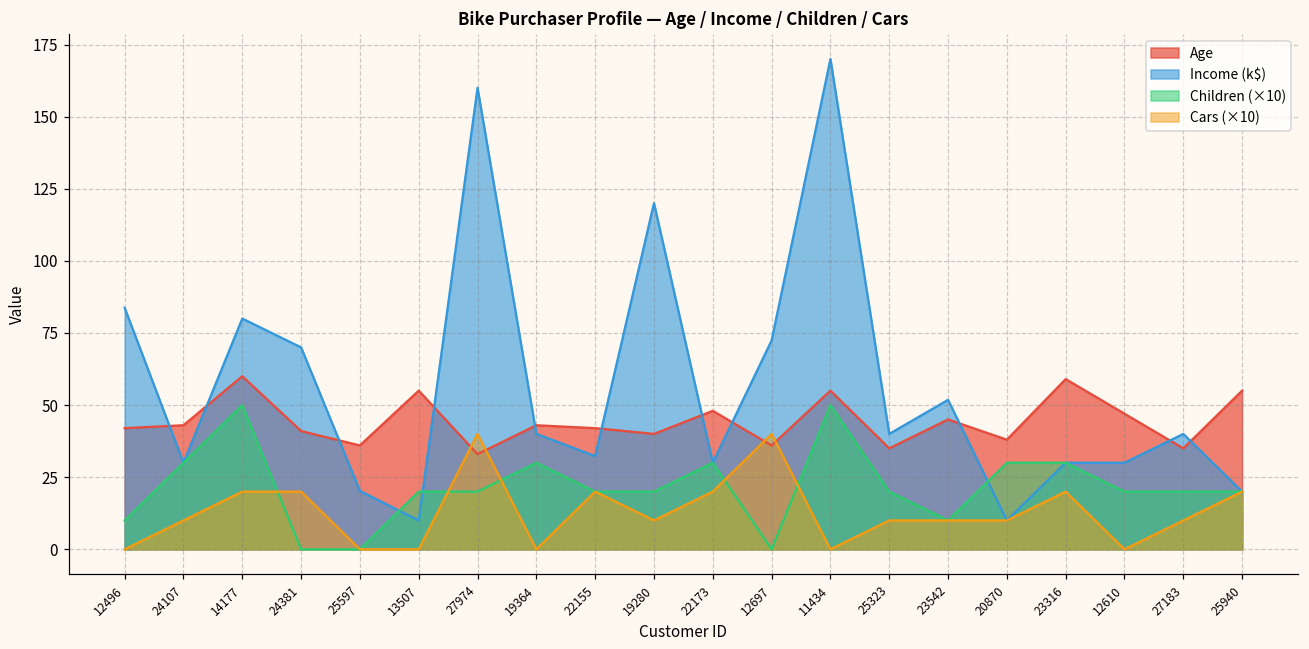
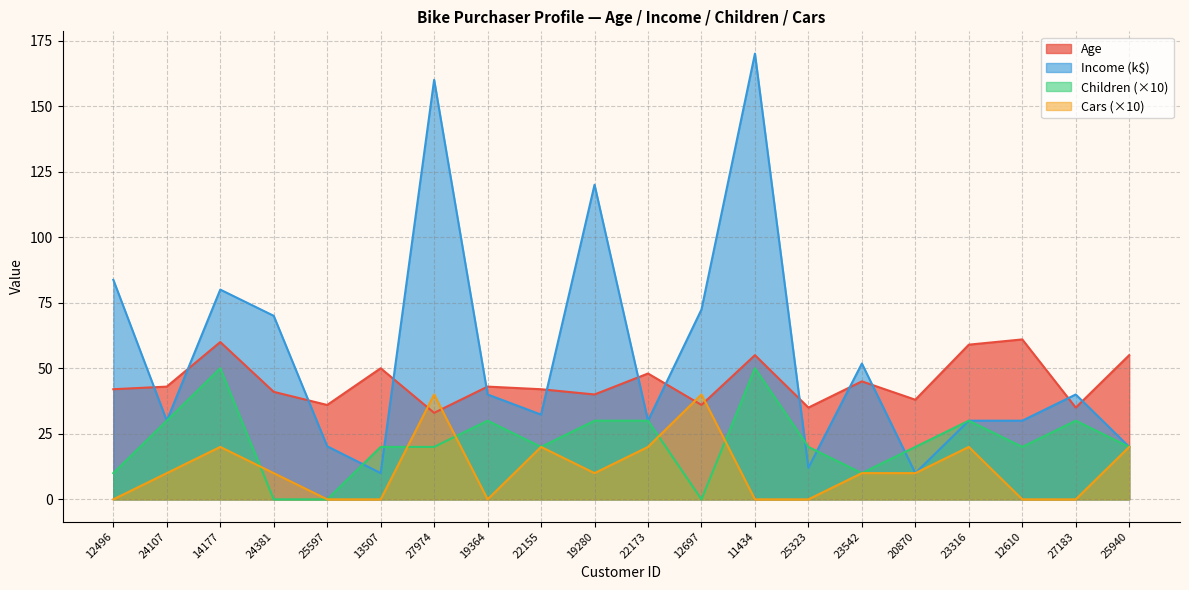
  {
    "Age": {
      "12496": 42,
      "24107": 43,
      "14177": 60,
      "24381": 41,
      "25597": 36,
-     "13507": 55,
+     "13507": 50,
      "27974": 33,
      "19364": 43,
      "22155": 42,
      "19280": 40,
      "22173": 48,
      "12697": 36,
      "11434": 55,
      "25323": 35,
      "23542": 45,
      "20870": 38,
      "23316": 59,
-     "12610": 47,
+     "12610": 61,
      "27183": 35,
      "25940": 55
    },
    "Income (k$)": {
      "12496": 84,
      "14177": 80,
      "24381": 70,
      "25597": 20,
      "13507": 10,
      "27974": 160,
      "19364": 40,
      "22155": 32,
      "19280": 120,
      "12697": 72,
      "11434": 170,
-     "25323": 40,
+     "25323": 12,
      "23542": 52,
      "12610": 30,
      "27183": 40
    },
    "Children (×10)": {
      "12496": 10,
      "14177": 50,
      "24381": 0,
      "13507": 20,
      "27974": 20,
      "19364": 30,
-     "19280": 20,
+     "19280": 30,
      "12697": 0,
      "11434": 50,
      "25323": 20,
-     "20870": 30,
+     "20870": 20,
      "12610": 20,
-     "27183": 20
+     "27183": 30
    },
    "Cars (×10)": {
      "12496": 0,
      "24107": 10,
      "14177": 20,
-     "24381": 20,
+     "24381": 10,
      "13507": 0,
      "27974": 40,
      "19364": 0,
      "19280": 10,
      "22173": 20,
      "12697": 40,
      "11434": 0,
-     "25323": 10,
+     "25323": 0,
      "23316": 20,
      "12610": 0,
-     "27183": 10
+     "27183": 0
    }
  }
